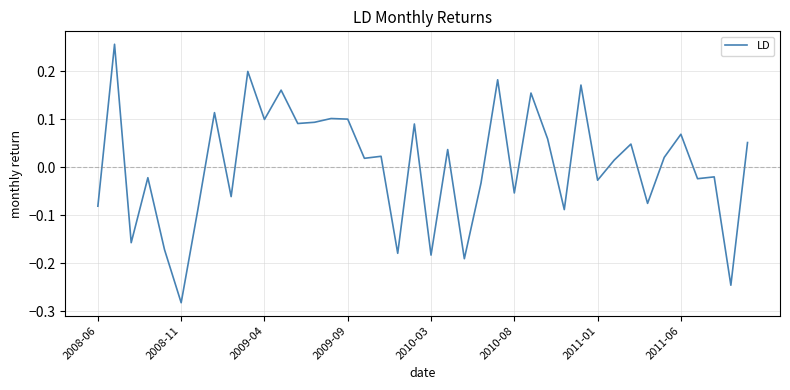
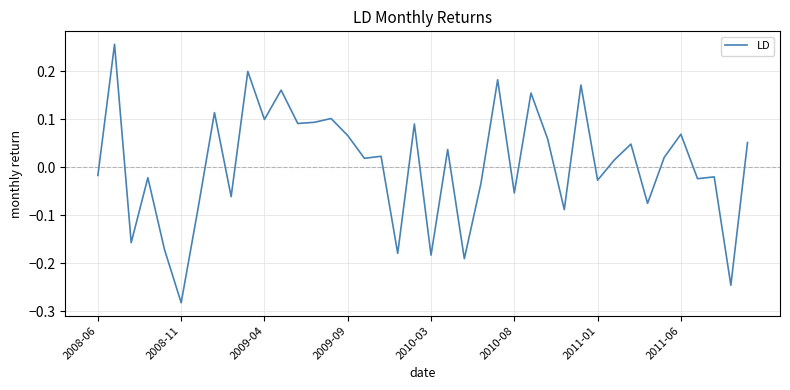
  {
-   "2008-06": -0.08,
+   "2008-06": -0.02,
    "2008-11": -0.28,
    "2009-04": 0.10,
-   "2009-09": 0.10,
+   "2009-09": 0.07,
    "2010-03": -0.18,
    "2010-08": -0.05,
    "2011-01": -0.03,
    "2011-06": 0.07
  }
